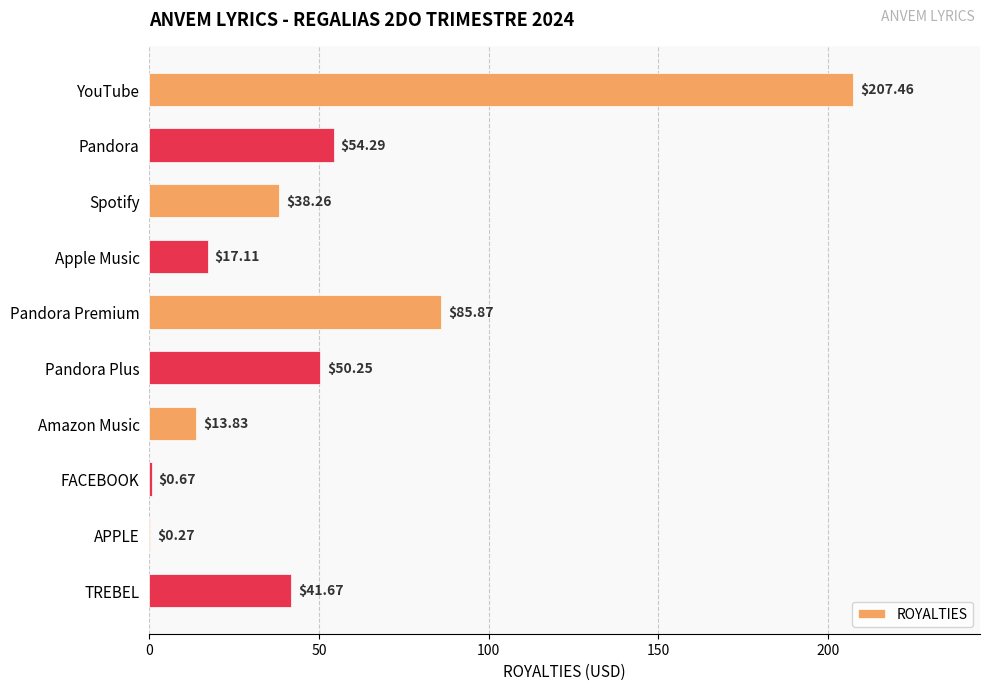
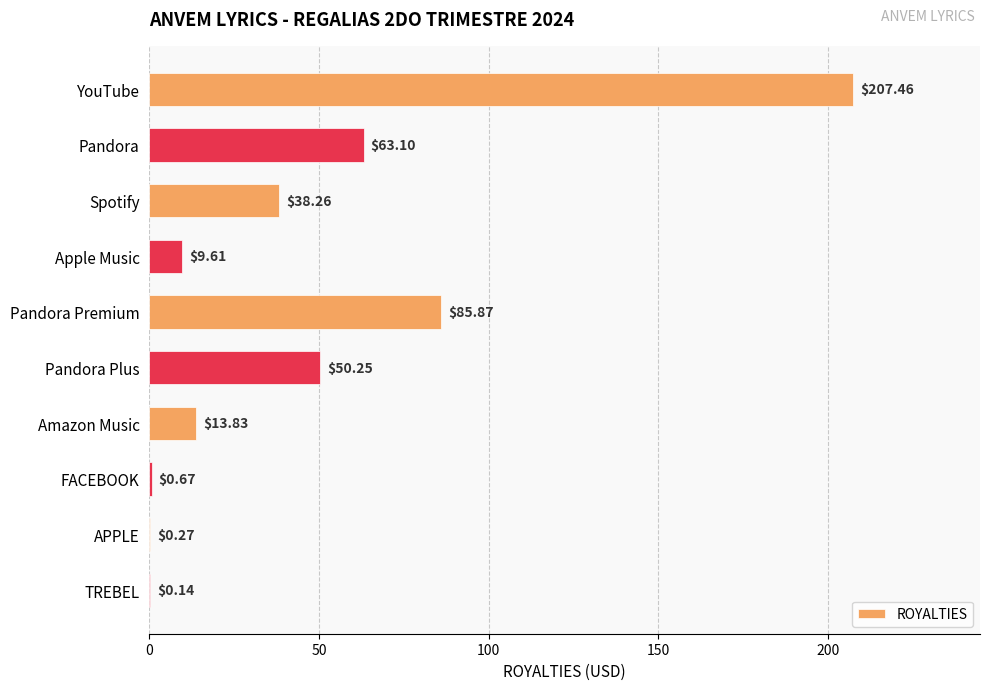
  {
    "YouTube": "$207.46",
-   "Pandora": "$54.29",
+   "Pandora": "$63.10",
    "Spotify": "$38.26",
-   "Apple Music": "$17.11",
+   "Apple Music": "$9.61",
    "Pandora Premium": "$85.87",
    "Pandora Plus": "$50.25",
    "Amazon Music": "$13.83",
    "FACEBOOK": "$0.67",
    "APPLE": "$0.27",
-   "TREBEL": "$41.67"
+   "TREBEL": "$0.14"
  }
